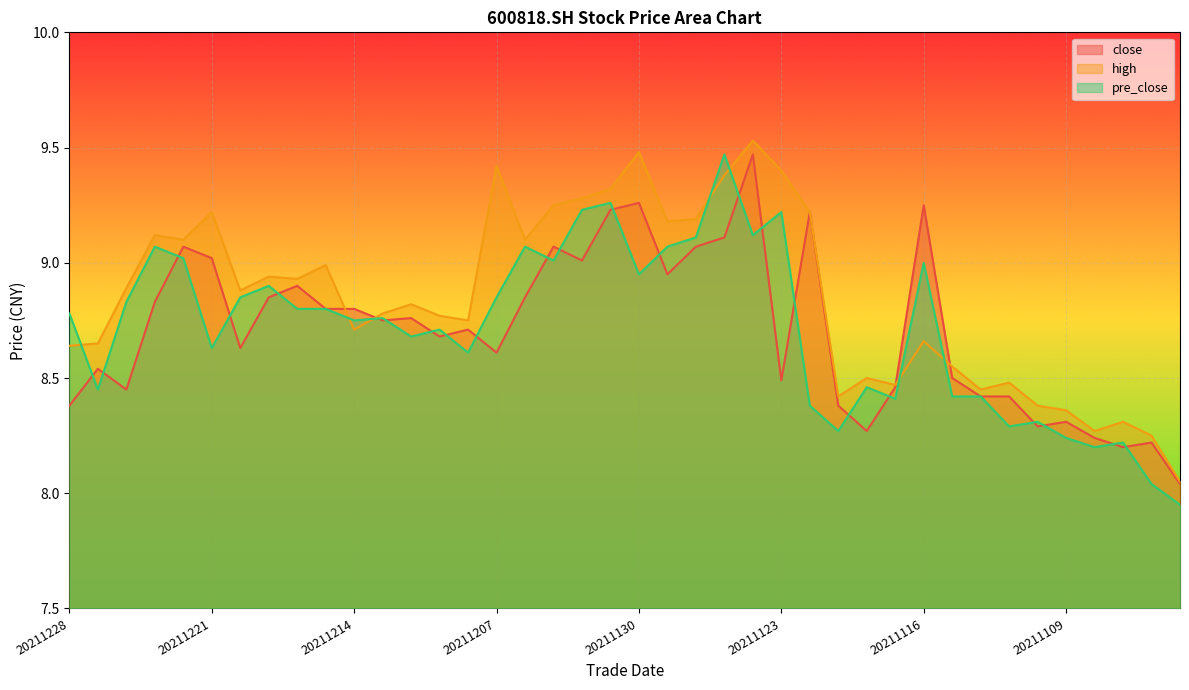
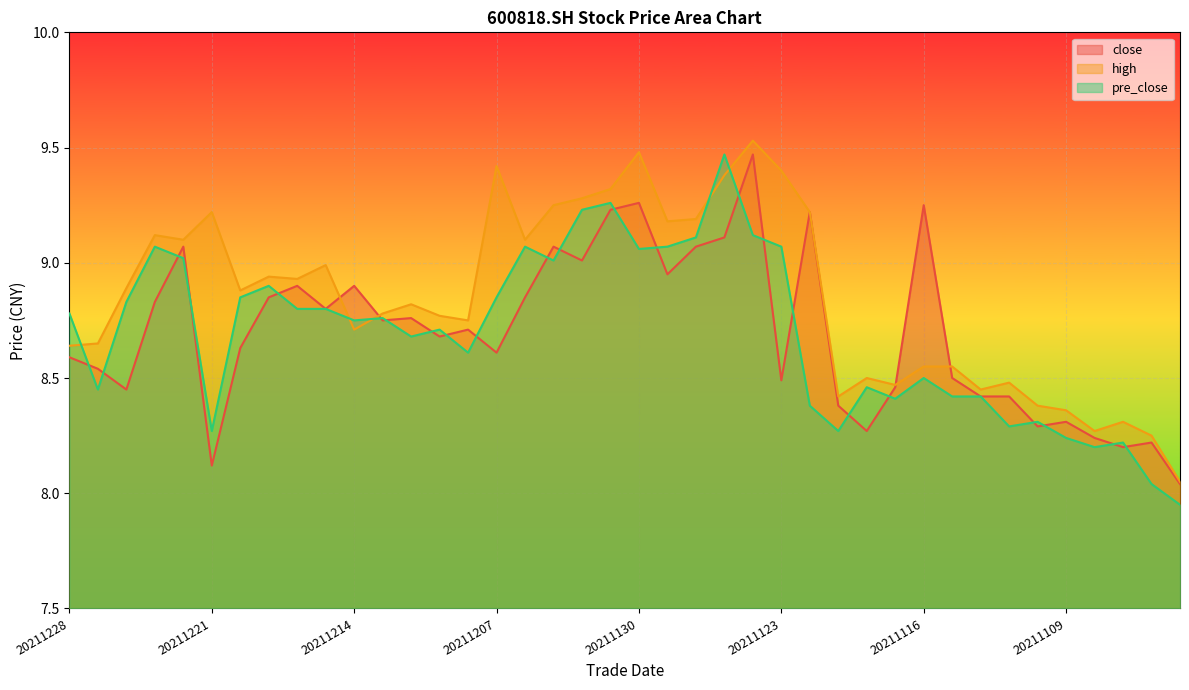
  {
    "close": {
-     "20211228": 8.38,
-     "20211221": 9.02,
-     "20211214": 8.8,
+     "20211228": 8.59,
+     "20211221": 8.12,
+     "20211214": 8.9,
      "20211207": 8.61,
      "20211130": 9.26,
      "20211123": 8.49,
      "20211116": 9.25,
      "20211109": 8.31
    },
    "high": {
      "20211228": 8.64,
      "20211221": 9.22,
      "20211214": 8.71,
      "20211207": 9.42,
      "20211130": 9.48,
      "20211123": 9.40,
-     "20211116": 8.66,
+     "20211116": 8.55,
      "20211109": 8.36
    },
    "pre_close": {
      "20211228": 8.78,
-     "20211221": 8.63,
+     "20211221": 8.27,
      "20211214": 8.75,
      "20211207": 8.85,
-     "20211130": 8.95,
-     "20211123": 9.22,
-     "20211116": 9.0,
+     "20211130": 9.06,
+     "20211123": 9.07,
+     "20211116": 8.5,
      "20211109": 8.24
    }
  }
